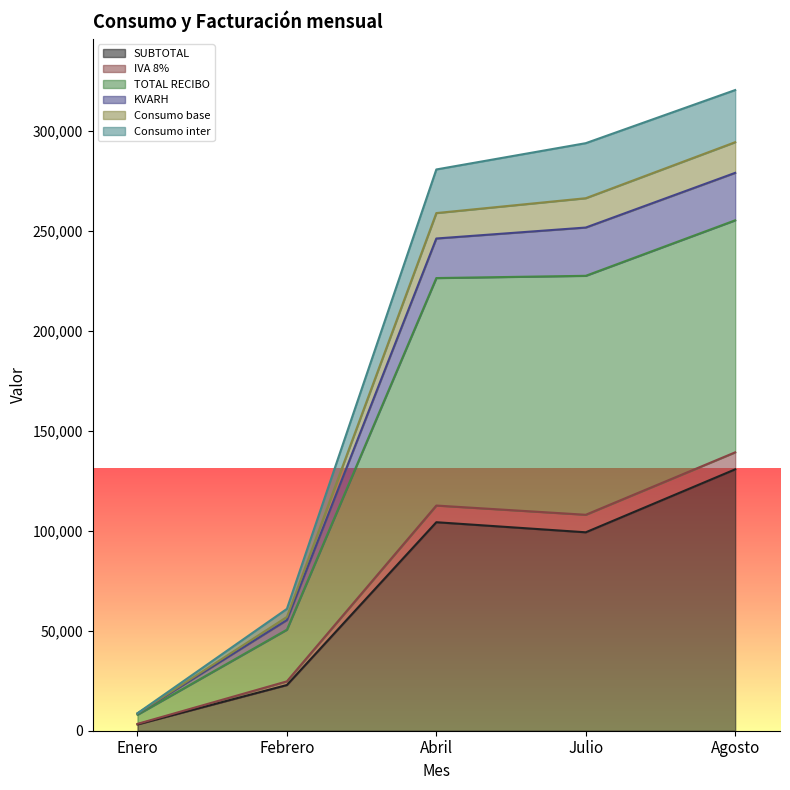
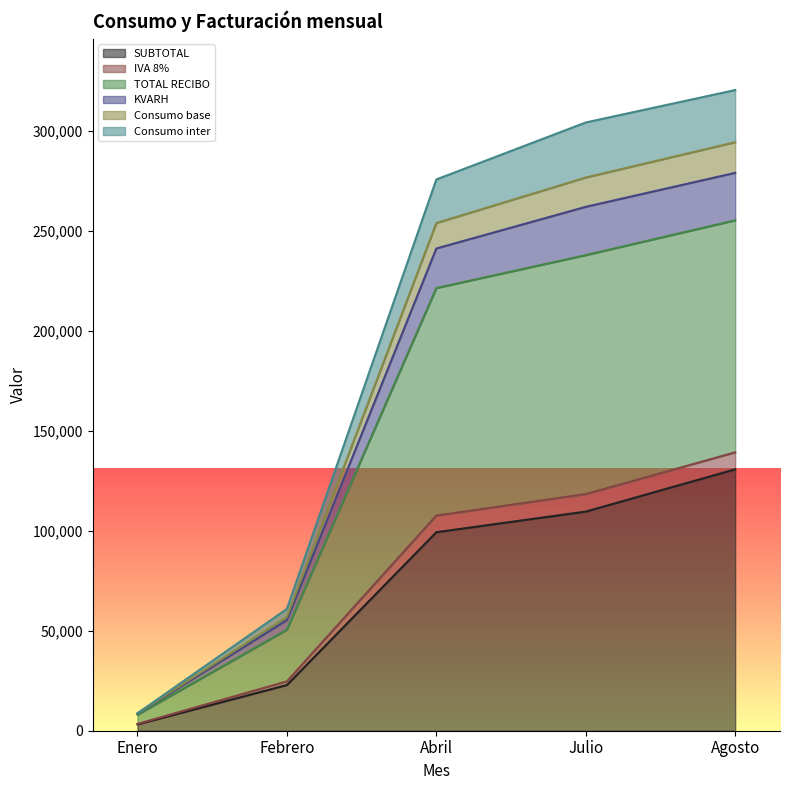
  {
    "SUBTOTAL": {
      "Febrero": "23,000",
-     "Abril": "104,000",
-     "Julio": "99,000",
+     "Abril": "99,000",
+     "Julio": "110,000",
      "Agosto": "131,000"
    }
  }
